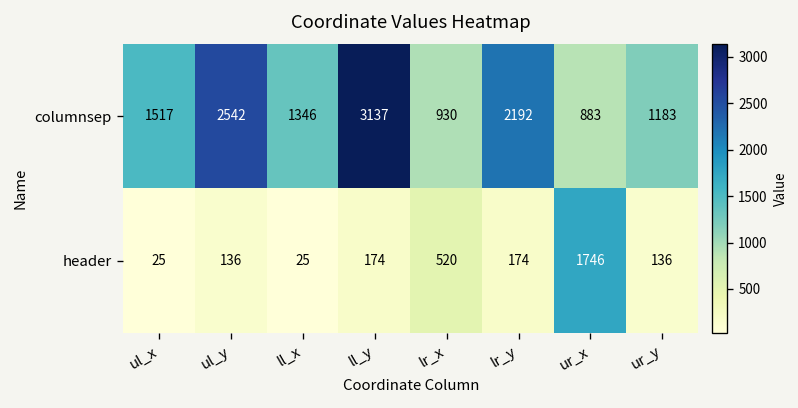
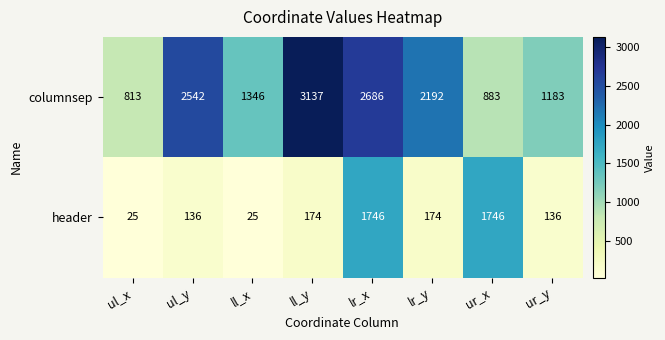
  {
    "columnsep": {
-     "ul_x": 1517,
+     "ul_x": 813,
      "ul_y": 2542,
      "ll_x": 1346,
      "ll_y": 3137,
-     "lr_x": 930,
+     "lr_x": 2686,
      "lr_y": 2192,
      "ur_x": 883,
      "ur_y": 1183
    },
    "header": {
      "ul_x": 25,
      "ul_y": 136,
      "ll_x": 25,
      "ll_y": 174,
-     "lr_x": 520,
+     "lr_x": 1746,
      "lr_y": 174,
      "ur_x": 1746,
      "ur_y": 136
    }
  }
